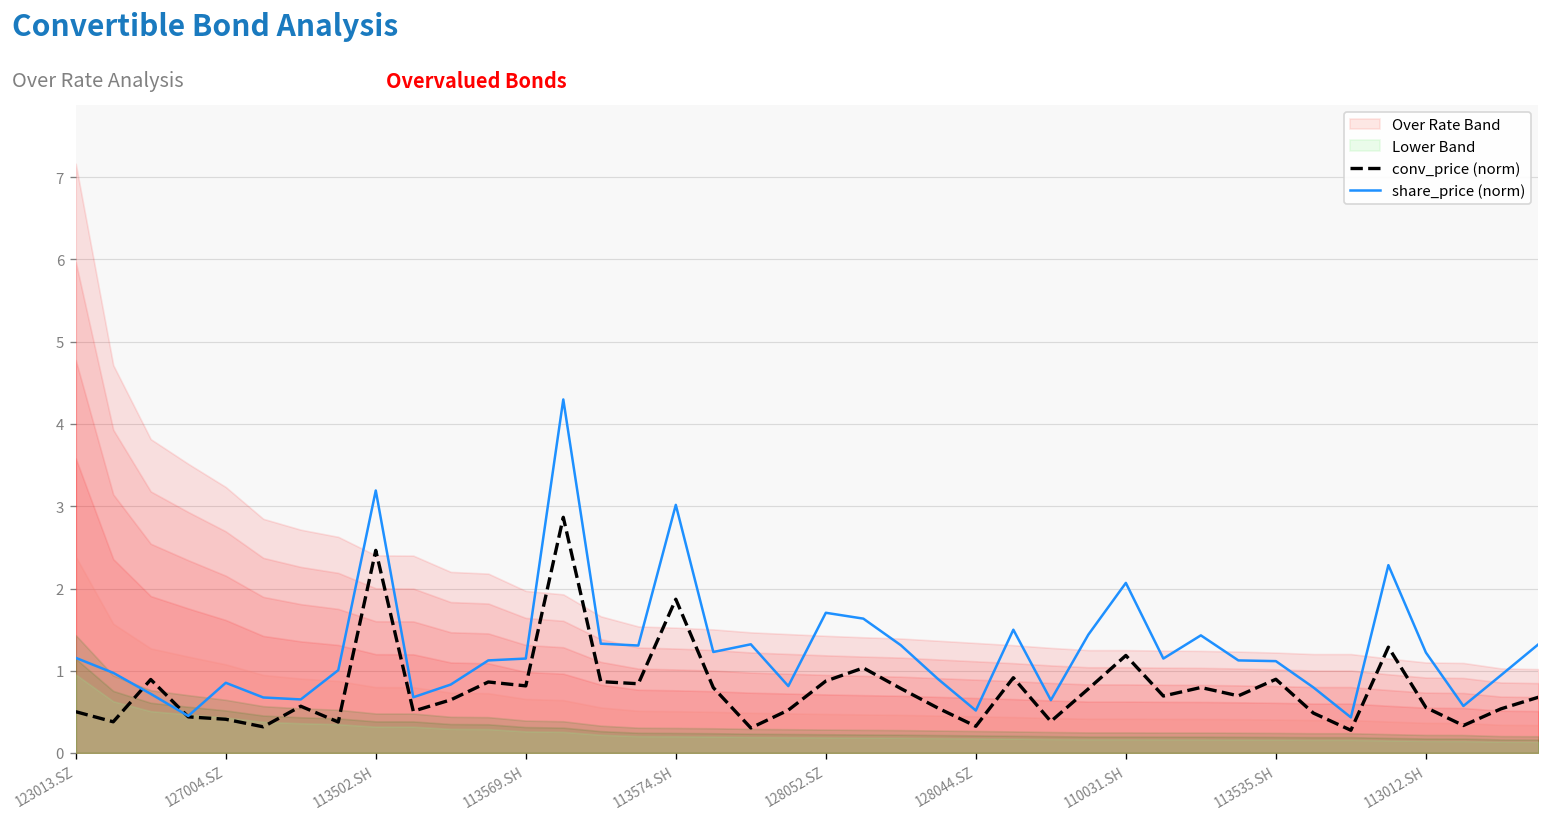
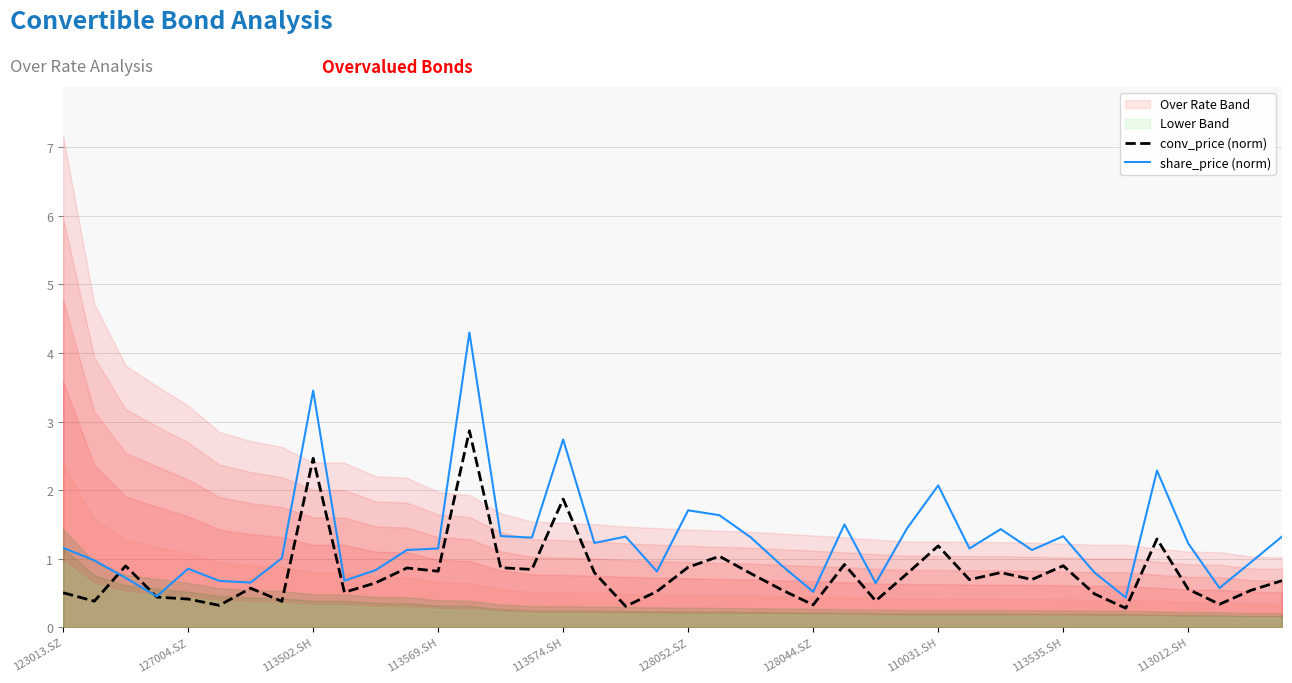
  {
    "conv_price (norm)": {
      "123013.SZ": 0.5,
      "113502.SH": 2.5,
      "113569.SH": 0.8,
      "113574.SH": 1.9,
      "128052.SZ": 0.9,
      "128044.SZ": 0.3,
      "110031.SH": 1.2,
      "113535.SH": 0.9
    },
    "share_price (norm)": {
      "127004.SZ": 0.9,
-     "113502.SH": 3.2,
+     "113502.SH": 3.5,
      "113569.SH": 1.1,
-     "113574.SH": 3.0,
+     "113574.SH": 2.7,
      "128052.SZ": 1.7,
      "128044.SZ": 0.5,
      "110031.SH": 2.1,
-     "113535.SH": 1.1,
+     "113535.SH": 1.3,
      "113012.SH": 1.2
    }
  }
